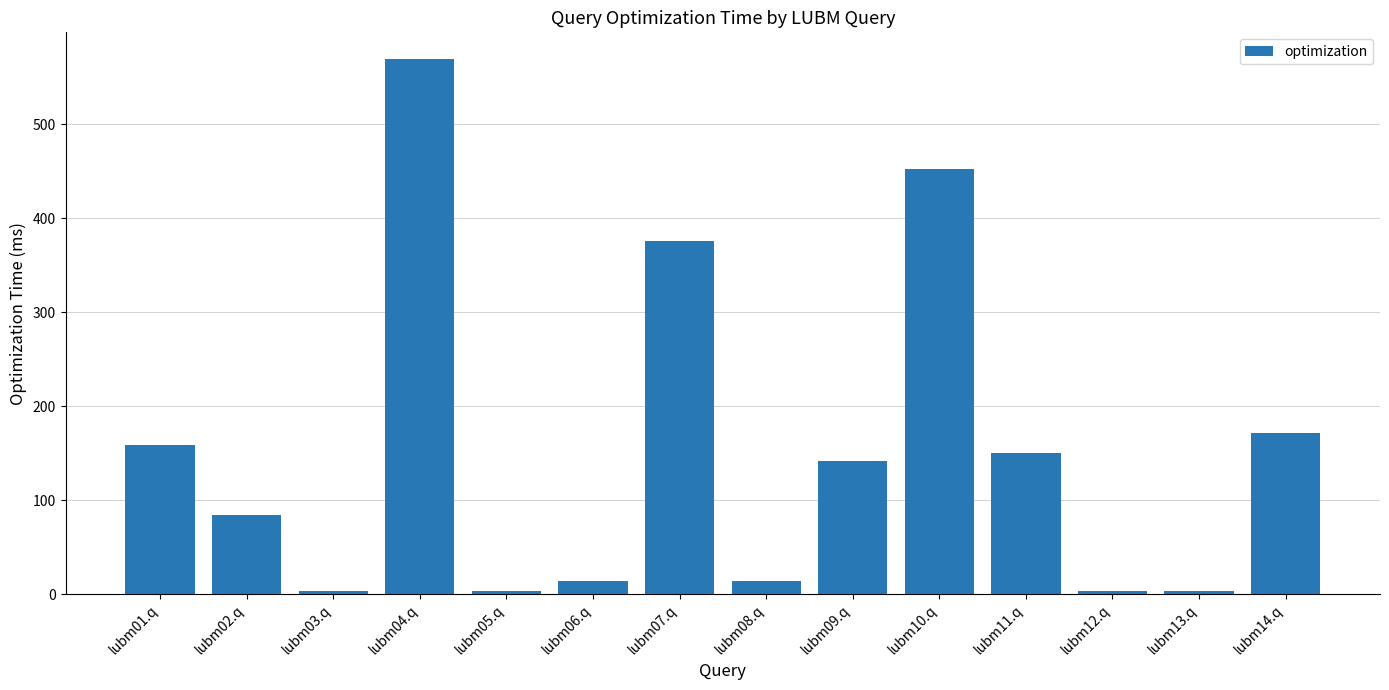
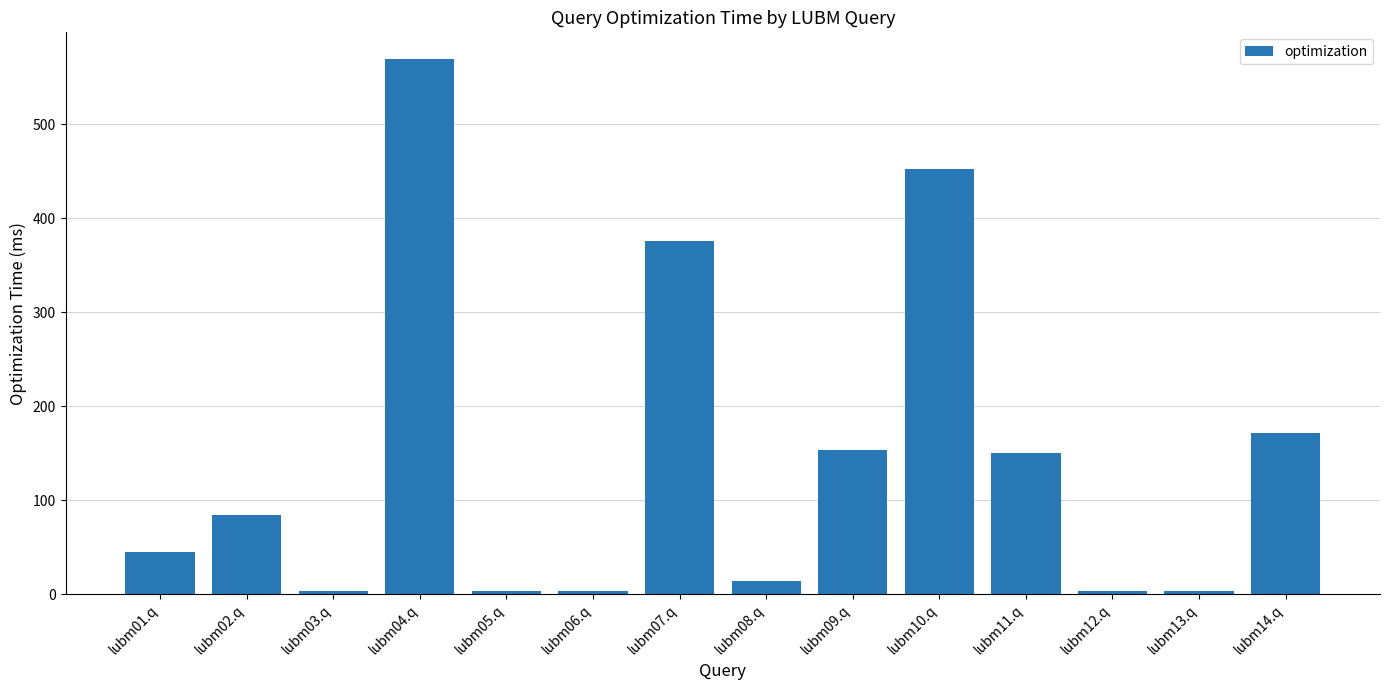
  {
-   "lubm01.q": 160,
+   "lubm01.q": 50,
    "lubm02.q": 80,
    "lubm03.q": 0,
    "lubm04.q": 570,
    "lubm05.q": 0,
-   "lubm06.q": 10,
+   "lubm06.q": 0,
    "lubm07.q": 380,
    "lubm08.q": 10,
-   "lubm09.q": 140,
+   "lubm09.q": 150,
    "lubm10.q": 450,
    "lubm11.q": 150,
    "lubm12.q": 0,
    "lubm13.q": 0,
    "lubm14.q": 170
  }
